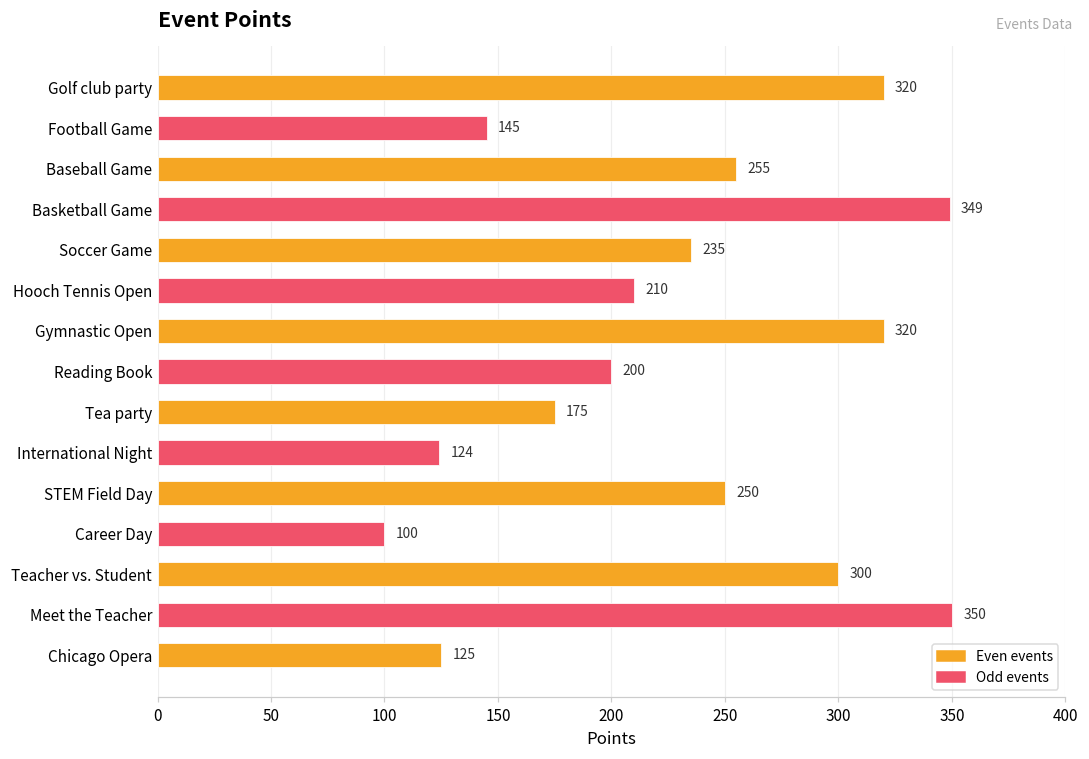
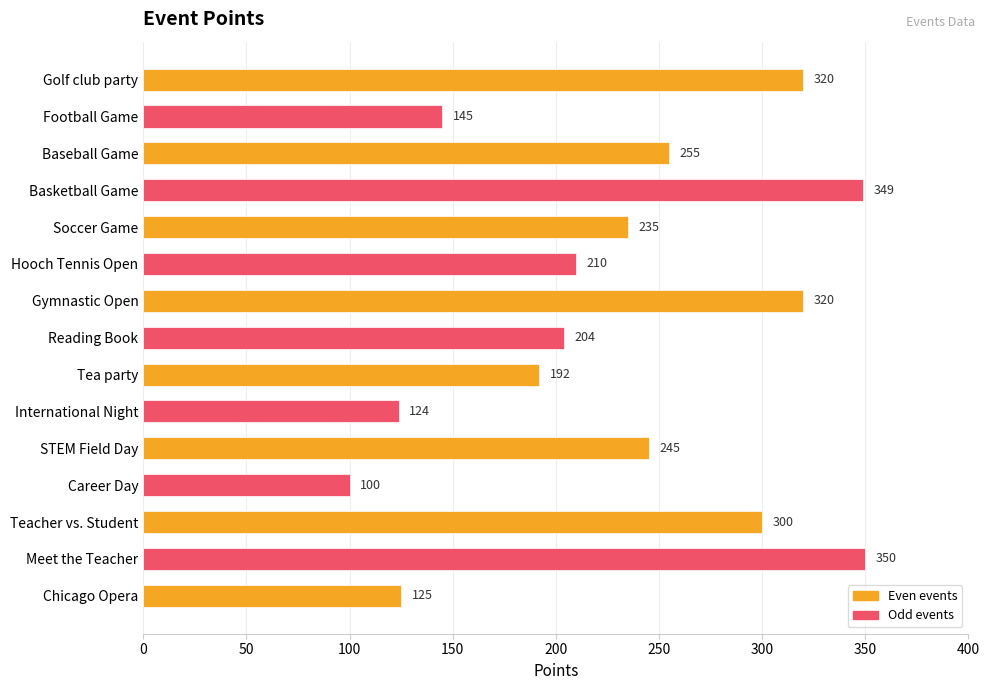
  {
    "Golf club party": 320,
    "Football Game": 145,
    "Baseball Game": 255,
    "Basketball Game": 349,
    "Soccer Game": 235,
    "Hooch Tennis Open": 210,
    "Gymnastic Open": 320,
-   "Reading Book": 200,
-   "Tea party": 175,
+   "Reading Book": 204,
+   "Tea party": 192,
    "International Night": 124,
-   "STEM Field Day": 250,
+   "STEM Field Day": 245,
    "Career Day": 100,
    "Teacher vs. Student": 300,
    "Meet the Teacher": 350,
    "Chicago Opera": 125
  }
